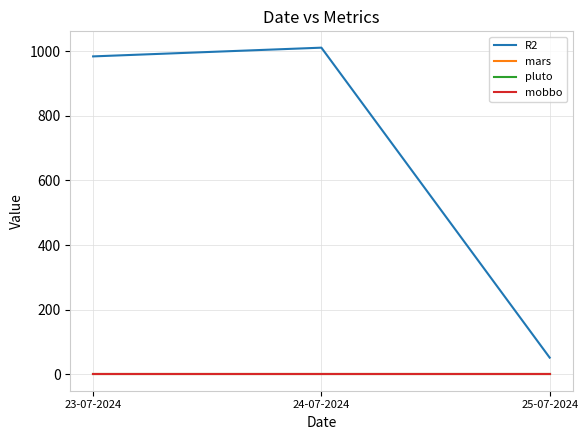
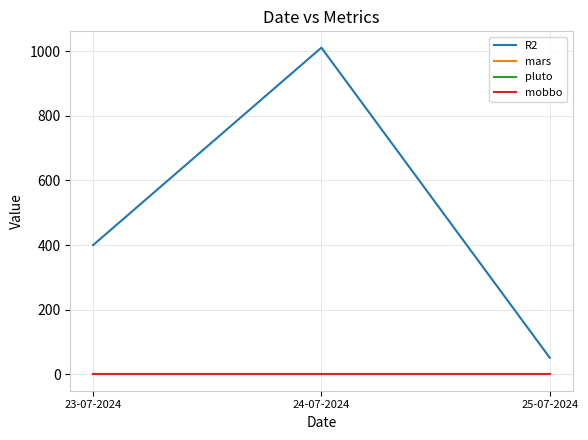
  {
    "R2": {
-     "23-07-2024": 980,
+     "23-07-2024": 400,
      "24-07-2024": 1010,
      "25-07-2024": 50
    },
    "mobbo": {
      "23-07-2024": 0,
      "24-07-2024": 0,
      "25-07-2024": 0
    }
  }
